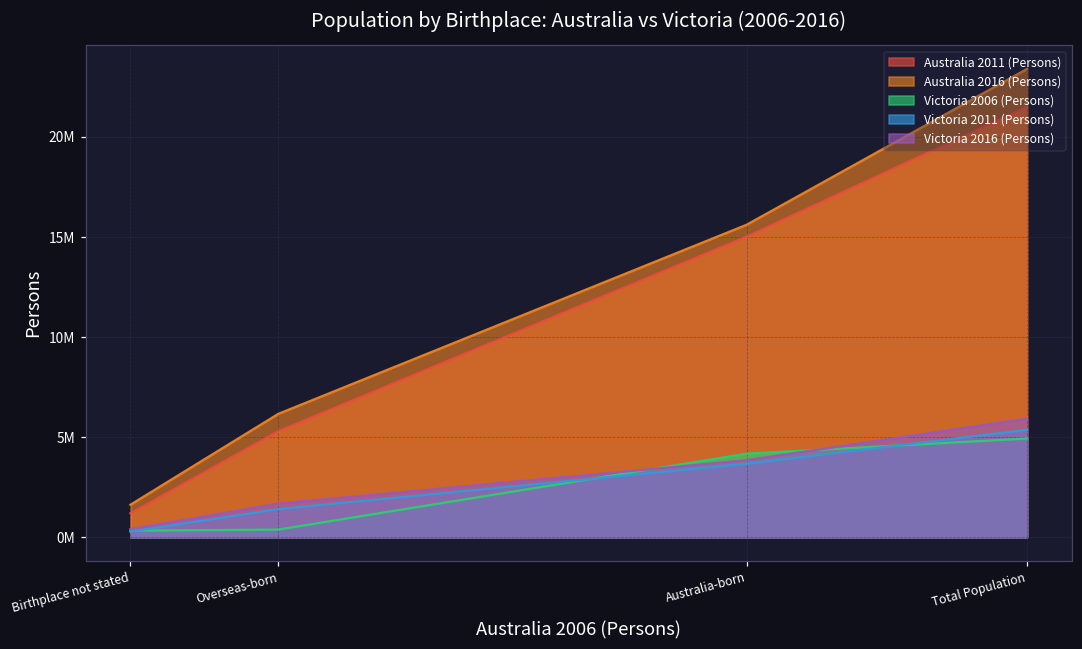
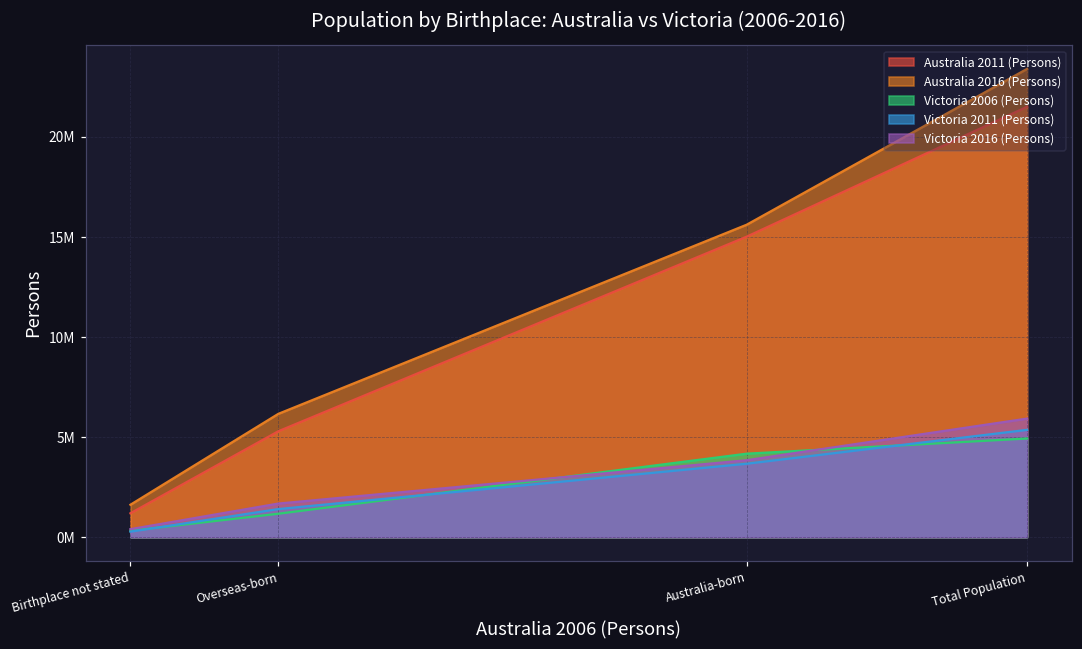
  {
    "Victoria 2006 (Persons)": {
-     "Overseas-born": 400000,
+     "Overseas-born": 1200000,
      "Australia-born": 4200000,
      "Total Population": 4900000
    },
    "Victoria 2011 (Persons)": {
      "Overseas-born": 1400000,
      "Australia-born": 3700000,
      "Total Population": 5400000
    },
    "Victoria 2016 (Persons)": {
      "Overseas-born": 1700000,
      "Australia-born": 3800000,
      "Total Population": 5900000
    }
  }
